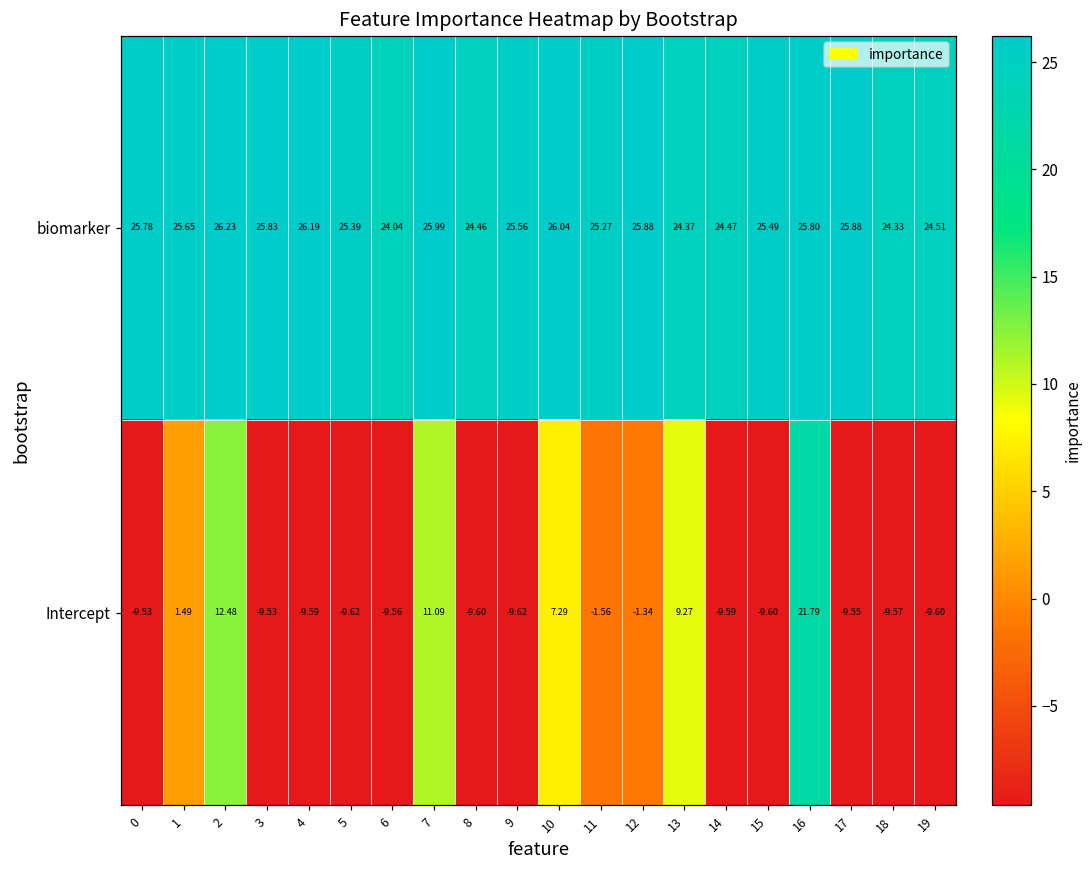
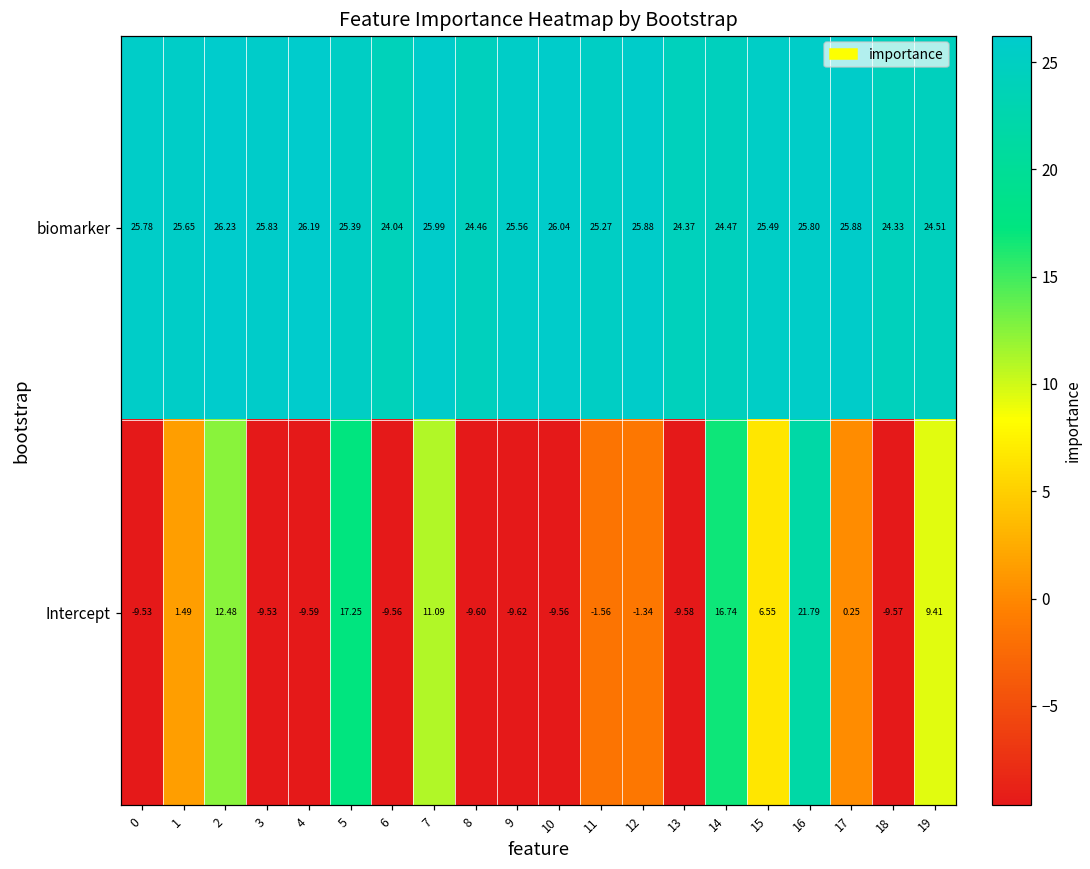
  {
    "biomarker": {
      "0": 25.78,
      "1": 25.65,
      "2": 26.23,
      "3": 25.83,
      "4": 26.19,
      "5": 25.39,
      "6": 24.04,
      "7": 25.99,
      "8": 24.46,
      "9": 25.56,
      "10": 26.04,
      "11": 25.27,
      "12": 25.88,
      "13": 24.37,
      "14": 24.47,
      "15": 25.49,
      "16": 25.80,
      "17": 25.88,
      "18": 24.33,
      "19": 24.51
    },
    "Intercept": {
      "0": -9.53,
      "1": 1.49,
      "2": 12.48,
      "3": -9.53,
      "4": -9.59,
-     "5": -9.62,
+     "5": 17.25,
      "6": -9.56,
      "7": 11.09,
      "8": -9.60,
      "9": -9.62,
-     "10": 7.29,
+     "10": -9.56,
      "11": -1.56,
      "12": -1.34,
-     "13": 9.27,
-     "14": -9.59,
-     "15": -9.60,
+     "13": -9.58,
+     "14": 16.74,
+     "15": 6.55,
      "16": 21.79,
-     "17": -9.55,
+     "17": 0.25,
      "18": -9.57,
-     "19": -9.60
+     "19": 9.41
    }
  }
